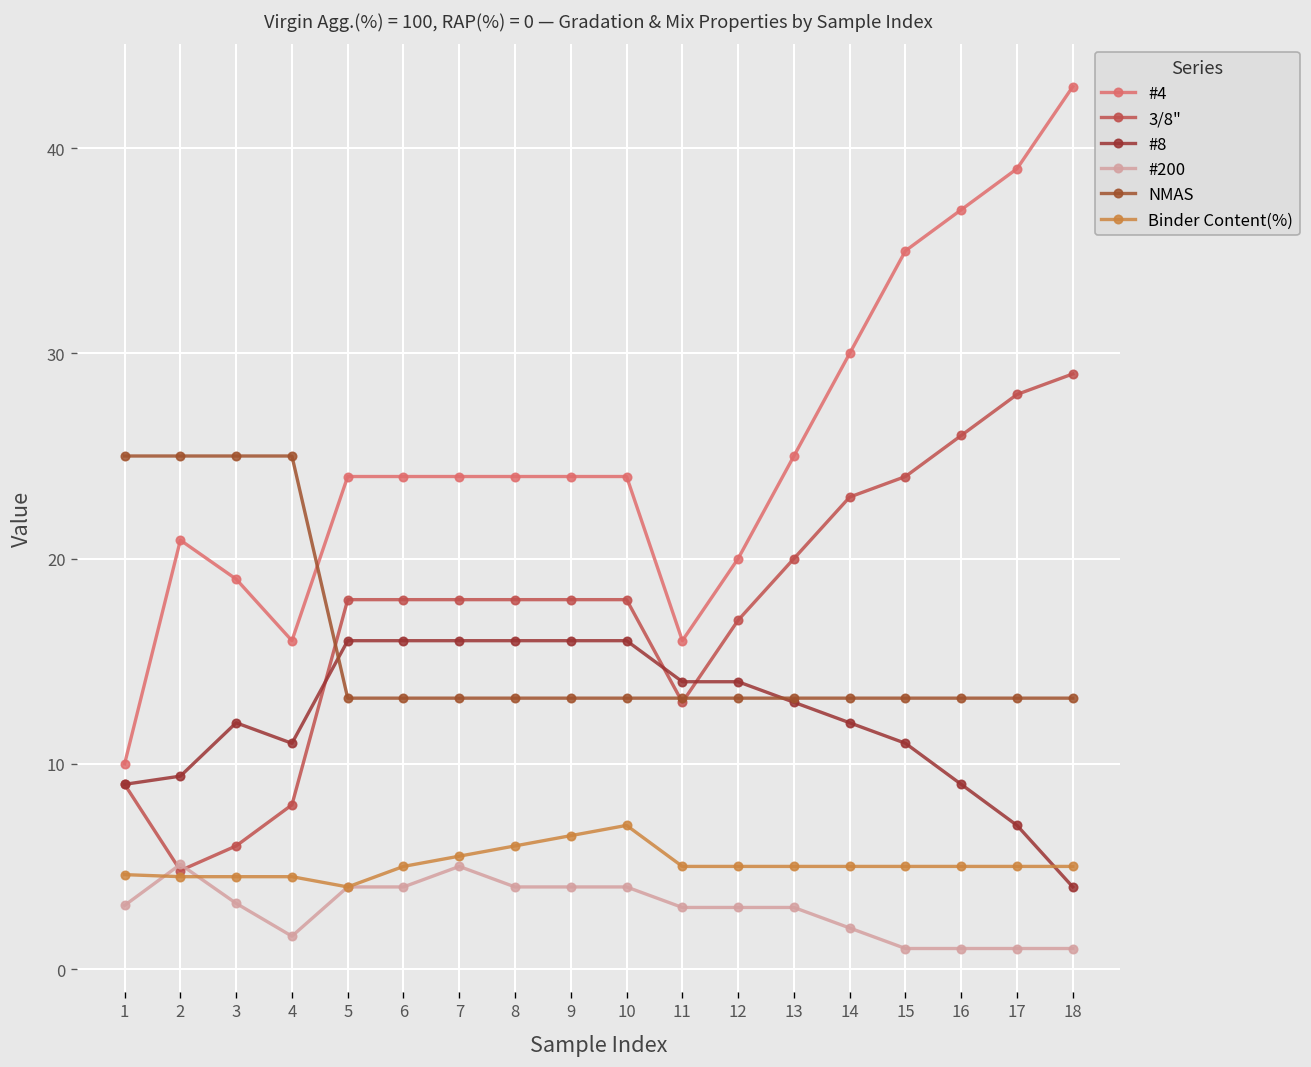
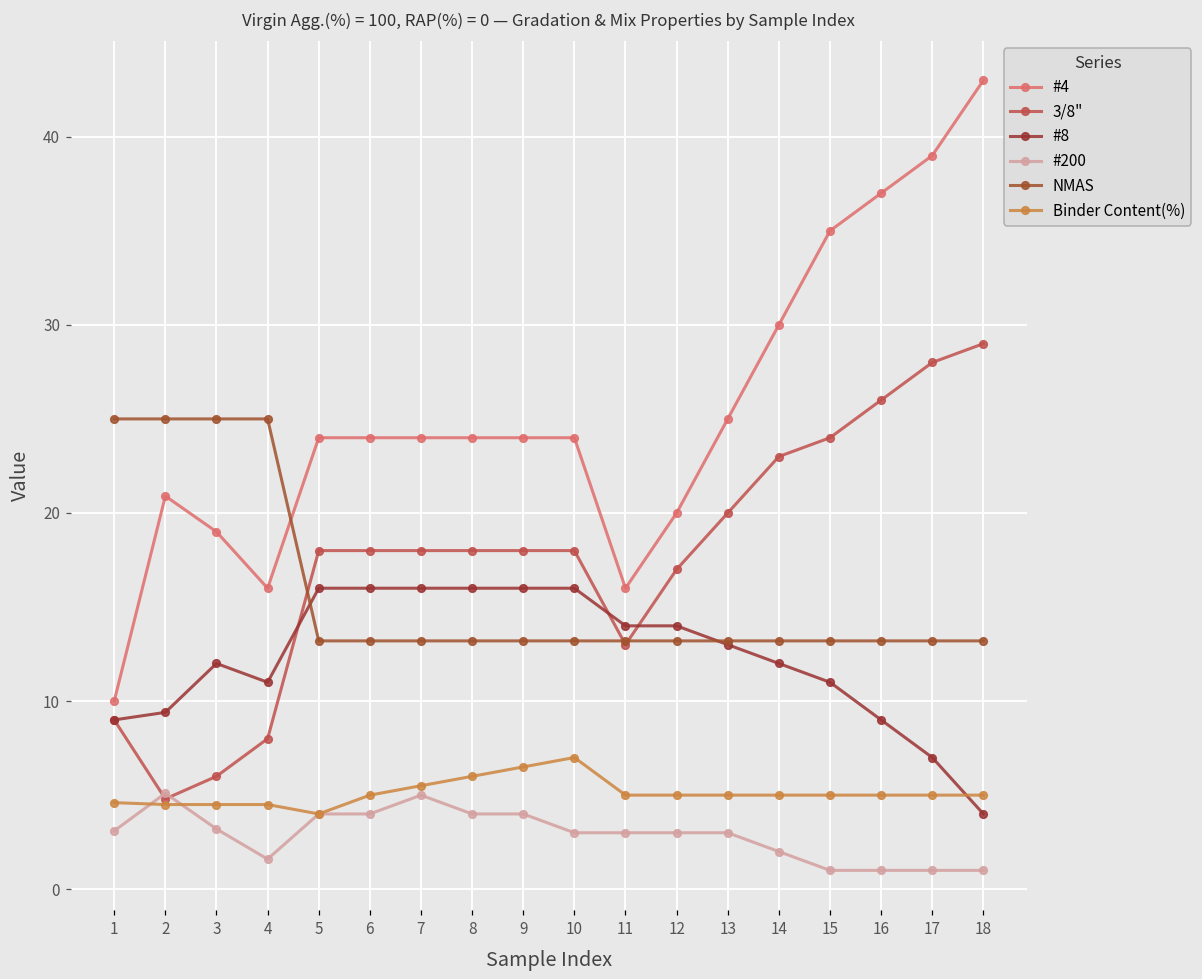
  {
    "#200": {
      "1": 3,
      "2": 5,
      "3": 3.2,
      "4": 1.6,
      "6": 4,
      "7": 5,
      "8": 4,
      "9": 4,
-     "10": 4,
+     "10": 3,
      "11": 3,
      "12": 3,
      "13": 3,
      "14": 2,
      "15": 1,
      "16": 1,
      "17": 1,
      "18": 1
    }
  }
